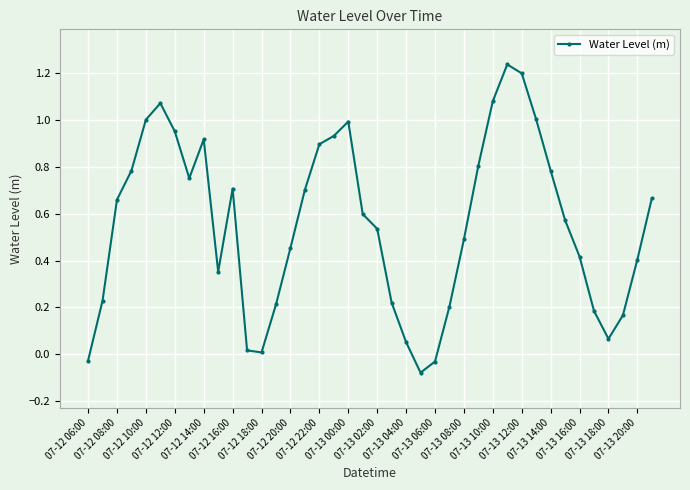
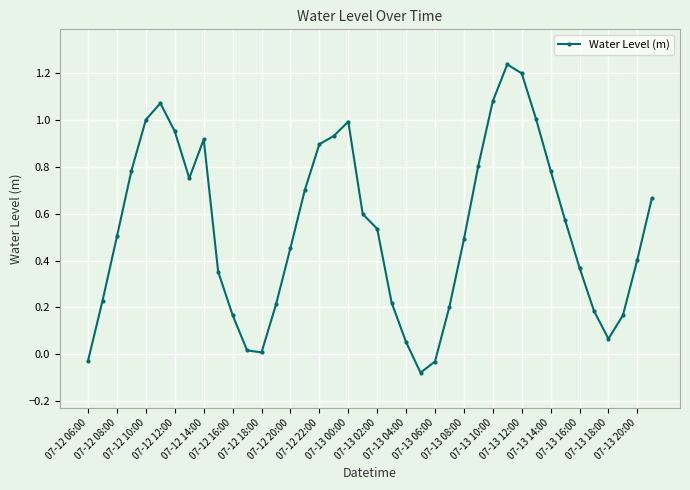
  {
    "07-12 06:00": -0.03,
-   "07-12 08:00": 0.66,
+   "07-12 08:00": 0.50,
    "07-12 10:00": 1.00,
    "07-12 12:00": 0.95,
    "07-12 14:00": 0.92,
-   "07-12 16:00": 0.71,
+   "07-12 16:00": 0.17,
    "07-12 18:00": 0.01,
    "07-12 20:00": 0.45,
    "07-12 22:00": 0.90,
    "07-13 00:00": 0.99,
    "07-13 02:00": 0.54,
    "07-13 04:00": 0.05,
    "07-13 06:00": -0.03,
    "07-13 08:00": 0.49,
    "07-13 10:00": 1.08,
    "07-13 12:00": 1.20,
    "07-13 14:00": 0.78,
-   "07-13 16:00": 0.42,
+   "07-13 16:00": 0.37,
    "07-13 18:00": 0.07,
    "07-13 20:00": 0.40
  }
